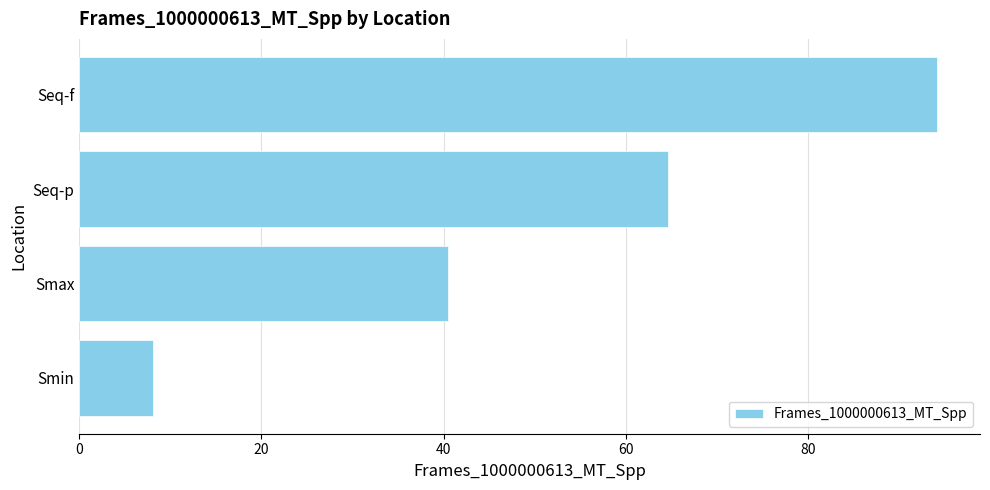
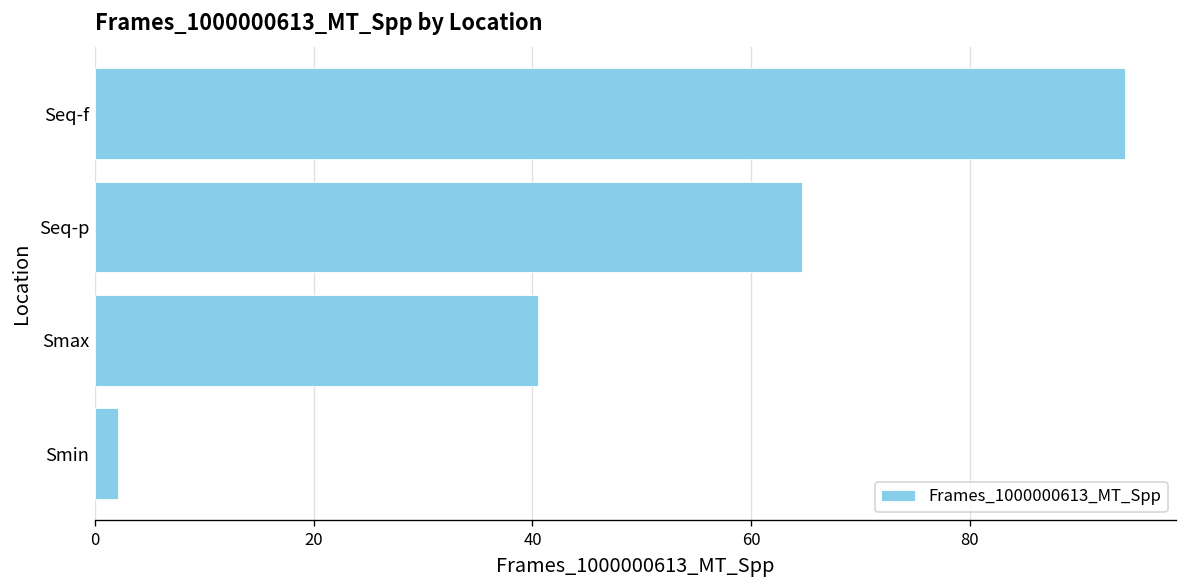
  {
    "Seq-f": 94,
    "Seq-p": 65,
    "Smax": 41,
-   "Smin": 8
+   "Smin": 2
  }
